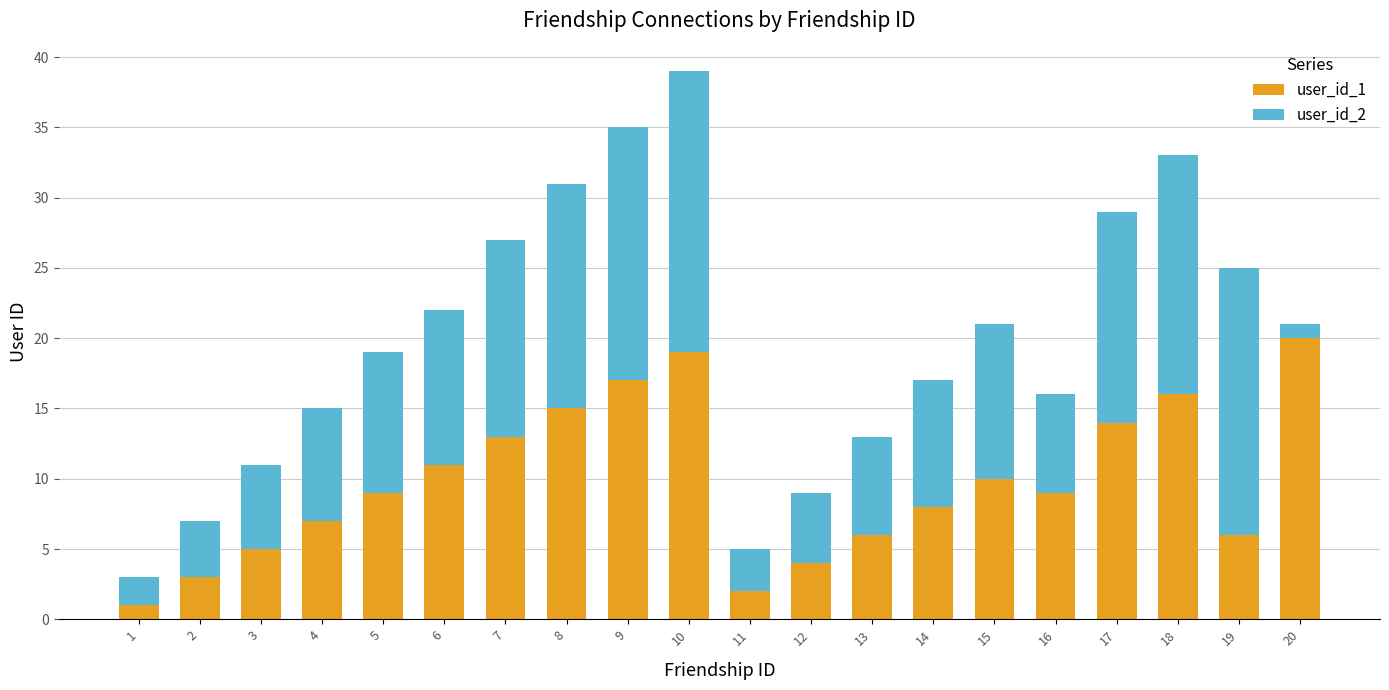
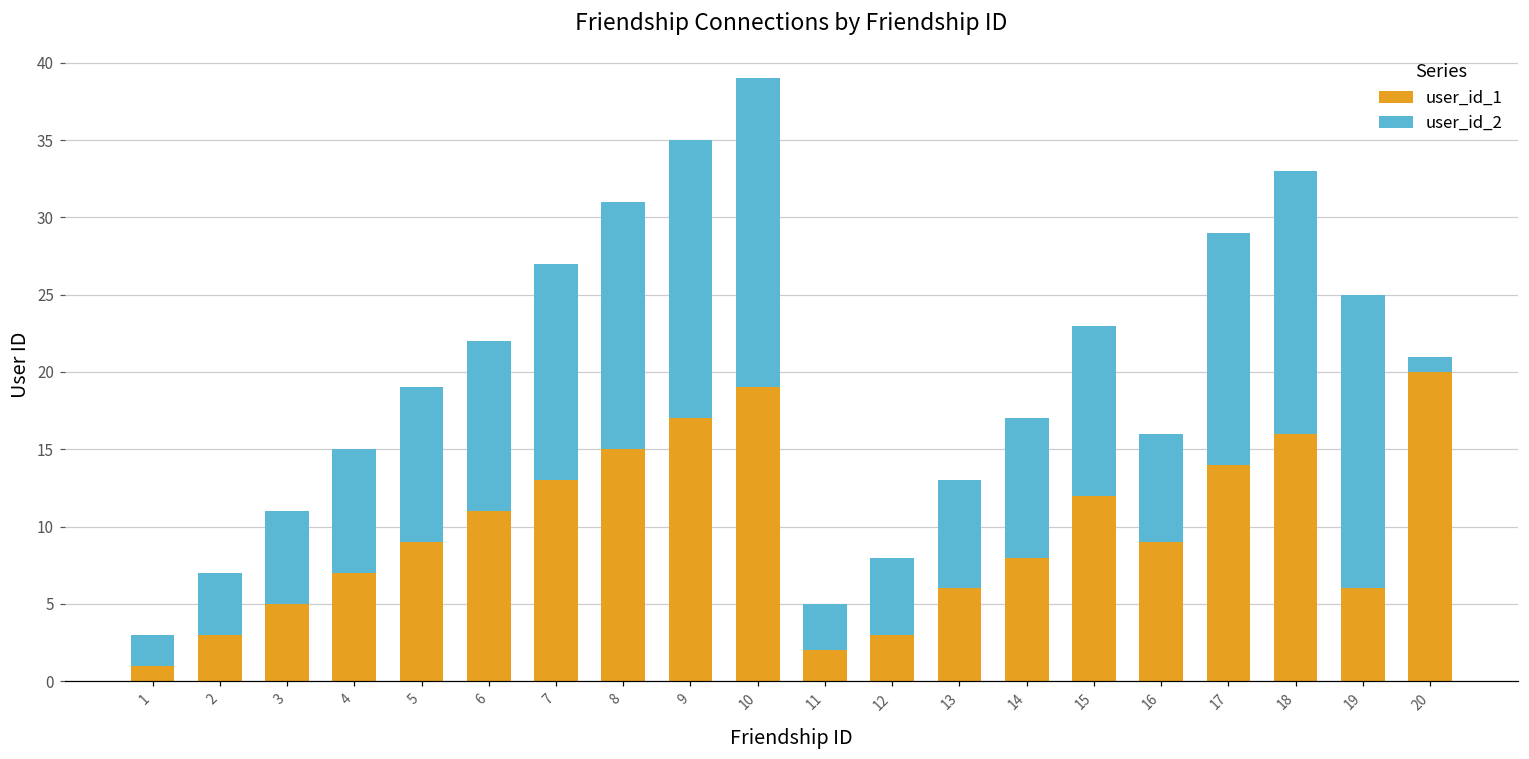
  {
    "user_id_1": {
      "1": 1,
      "2": 3,
      "3": 5,
      "4": 7,
      "5": 9,
      "6": 11,
      "7": 13,
      "8": 15,
      "9": 17,
      "10": 19,
      "11": 2,
-     "12": 4,
+     "12": 3,
      "13": 6,
      "14": 8,
-     "15": 10,
+     "15": 12,
      "16": 9,
      "17": 14,
      "18": 16,
      "19": 6,
      "20": 20
    },
    "user_id_2": {
      "1": 2,
      "2": 4,
      "3": 6,
      "4": 8,
      "5": 10,
      "6": 11,
      "7": 14,
      "8": 16,
      "9": 18,
      "10": 20,
      "11": 3,
      "12": 5,
      "13": 7,
      "14": 9,
      "15": 11,
      "16": 7,
      "17": 15,
      "18": 17,
      "19": 19,
      "20": 1
    }
  }
